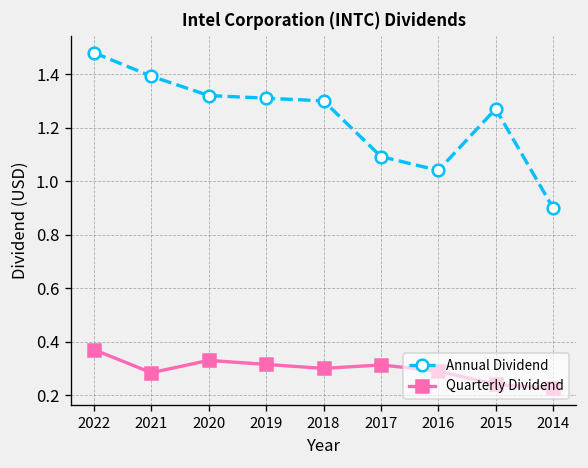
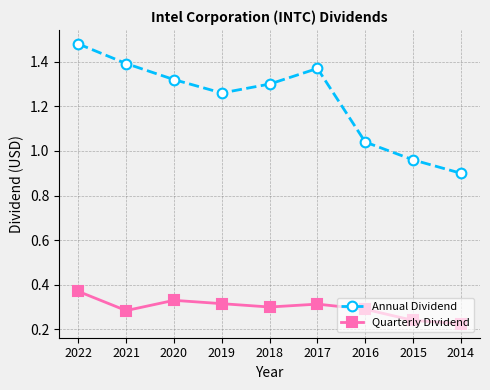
  {
    "Annual Dividend": {
      "2022": 1.48,
      "2021": 1.39,
      "2020": 1.32,
-     "2019": 1.31,
+     "2019": 1.26,
      "2018": 1.30,
-     "2017": 1.09,
+     "2017": 1.37,
      "2016": 1.04,
-     "2015": 1.27,
+     "2015": 0.96,
      "2014": 0.90
    },
    "Quarterly Dividend": {
      "2022": 0.37,
      "2021": 0.28,
      "2020": 0.33,
      "2019": 0.32,
      "2018": 0.30,
      "2017": 0.31
    }
  }
